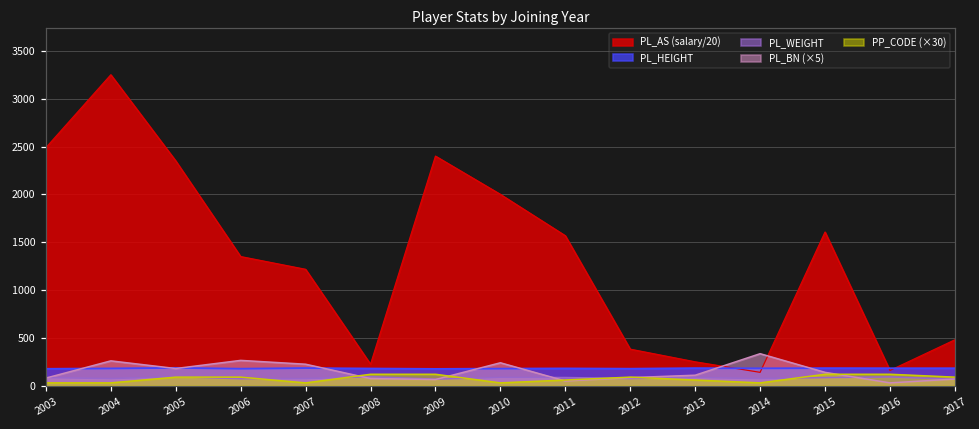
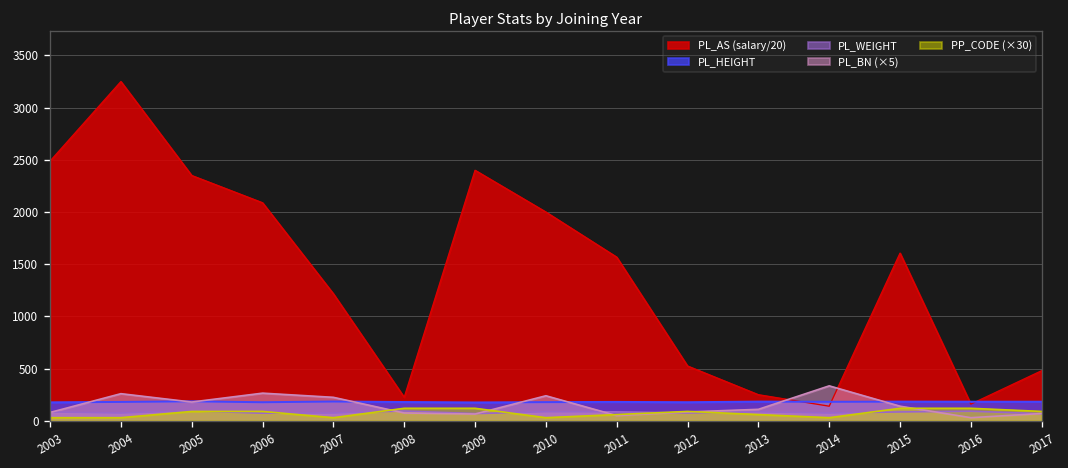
  {
    "PL_AS (salary/20)": {
      "2003": 2500,
      "2004": 3300,
      "2005": 2400,
-     "2006": 1400,
+     "2006": 2100,
      "2007": 1200,
      "2008": 200,
      "2009": 2400,
      "2010": 2000,
      "2011": 1600,
-     "2012": 400,
+     "2012": 500,
      "2013": 300,
      "2014": 100,
      "2015": 1600,
      "2017": 500
    },
    "PL_HEIGHT": {
      "2003": 200,
      "2004": 200,
      "2006": 200,
      "2007": 200,
      "2008": 200,
      "2009": 200,
      "2010": 200,
      "2011": 200,
      "2012": 200,
      "2013": 200,
      "2014": 200,
      "2015": 200,
      "2017": 200
    },
    "PP_CODE (×30)": {
      "2003": 0,
      "2004": 0,
      "2007": 0,
      "2009": 100,
      "2010": 0,
      "2014": 0
    }
  }
